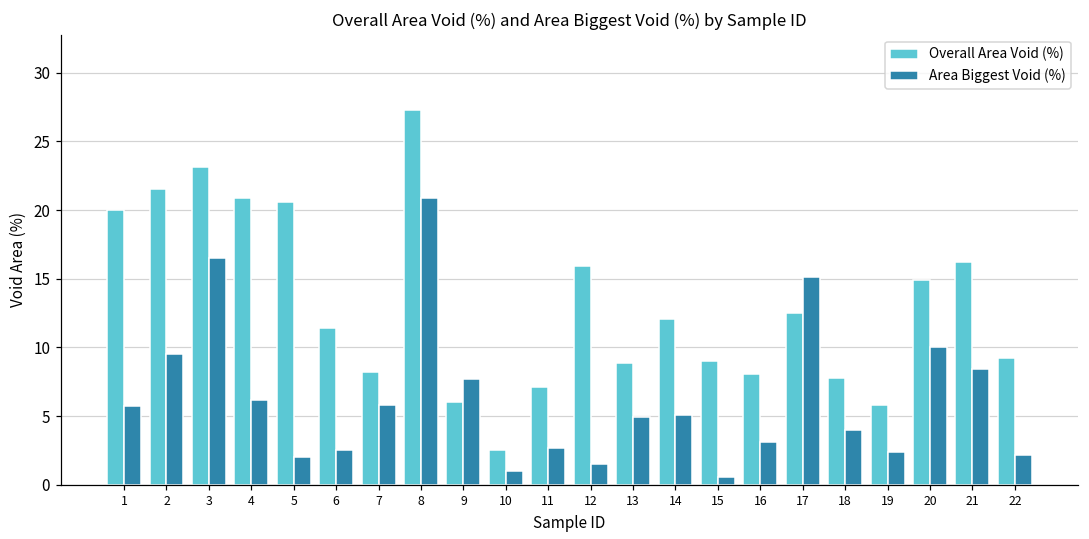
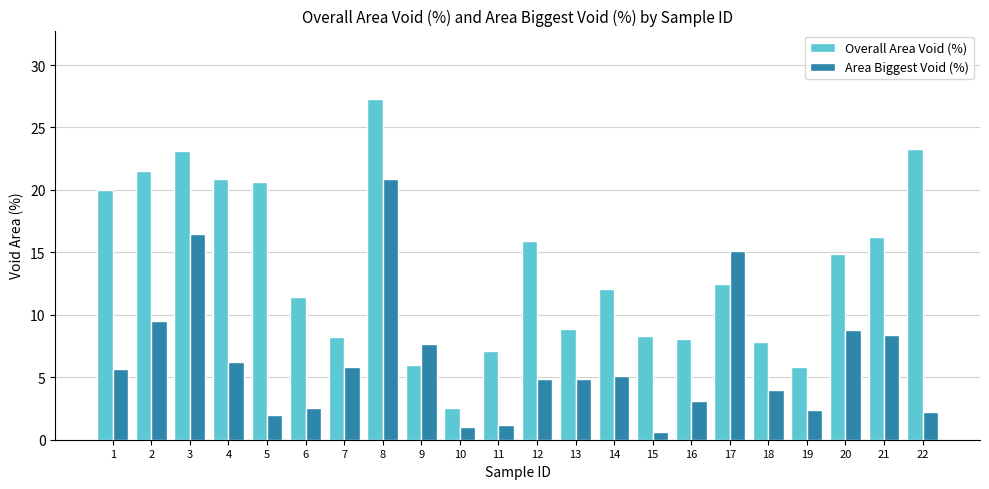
  {
    "Overall Area Void (%)": {
      "1": 20.0,
      "2": 21.5,
      "3": 23.1,
      "4": 20.9,
      "5": 20.6,
      "6": 11.4,
      "7": 8.2,
      "8": 27.3,
      "9": 6.0,
      "10": 2.5,
      "11": 7.1,
      "12": 15.9,
      "13": 8.9,
      "14": 12.1,
-     "15": 9.0,
+     "15": 8.3,
      "16": 8.1,
      "17": 12.5,
      "18": 7.8,
      "19": 5.8,
      "20": 14.9,
      "21": 16.2,
-     "22": 9.2
+     "22": 23.3
    },
    "Area Biggest Void (%)": {
      "1": 5.7,
      "2": 9.5,
      "3": 16.5,
      "4": 6.2,
      "5": 2.0,
      "6": 2.5,
      "7": 5.8,
      "8": 20.9,
      "9": 7.7,
      "10": 1.0,
-     "11": 2.7,
-     "12": 1.5,
+     "11": 1.2,
+     "12": 4.9,
      "13": 4.9,
      "14": 5.1,
      "15": 0.6,
      "16": 3.1,
      "17": 15.1,
      "18": 4.0,
      "19": 2.4,
-     "20": 10.0,
+     "20": 8.8,
      "21": 8.4,
      "22": 2.2
    }
  }
